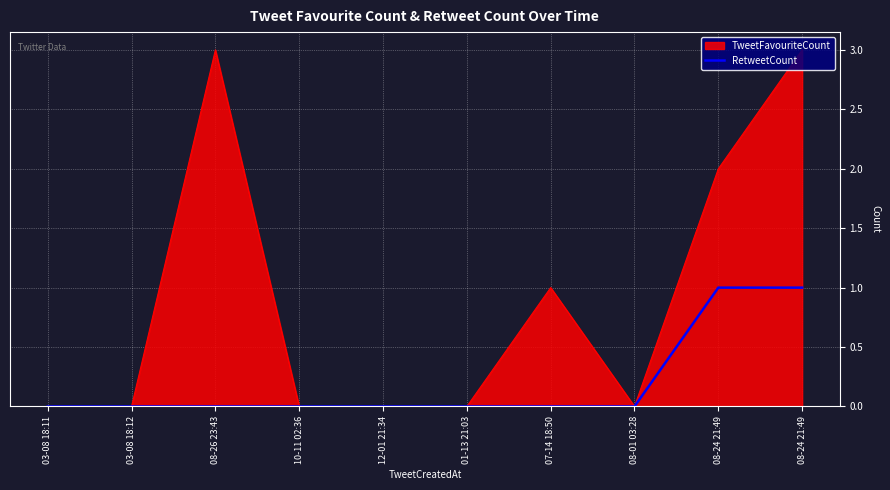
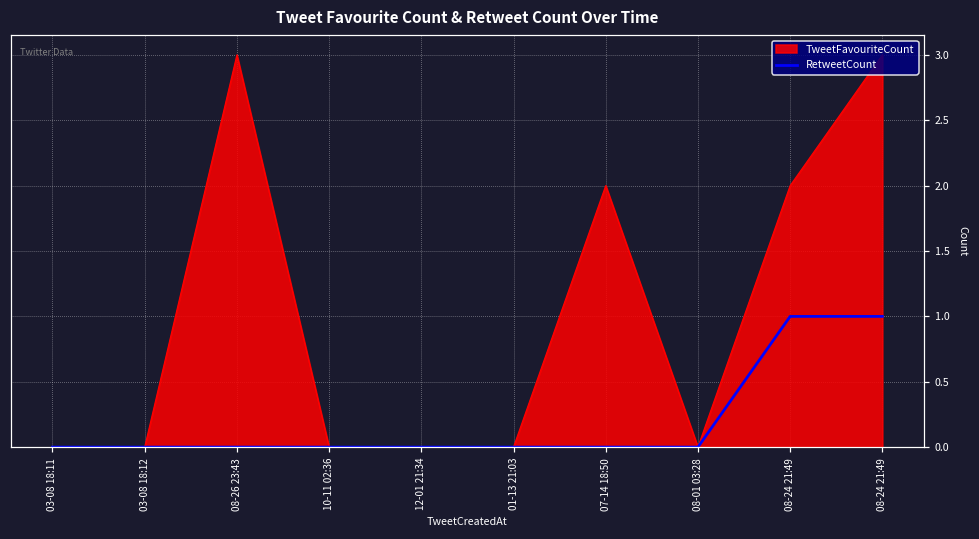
  {
    "TweetFavouriteCount": {
      "08-26 23:43": 3,
-     "07-14 18:50": 1
+     "07-14 18:50": 2
    },
    "RetweetCount": {
      "08-26 23:43": 0,
      "07-14 18:50": 0
    }
  }
